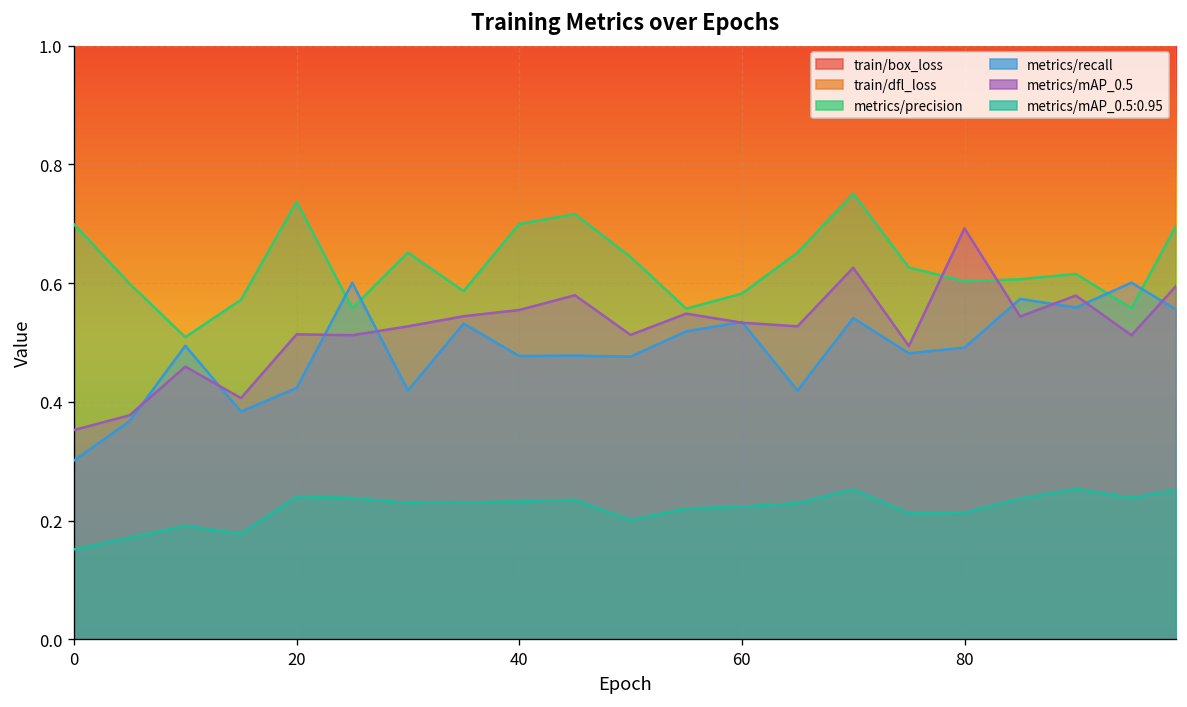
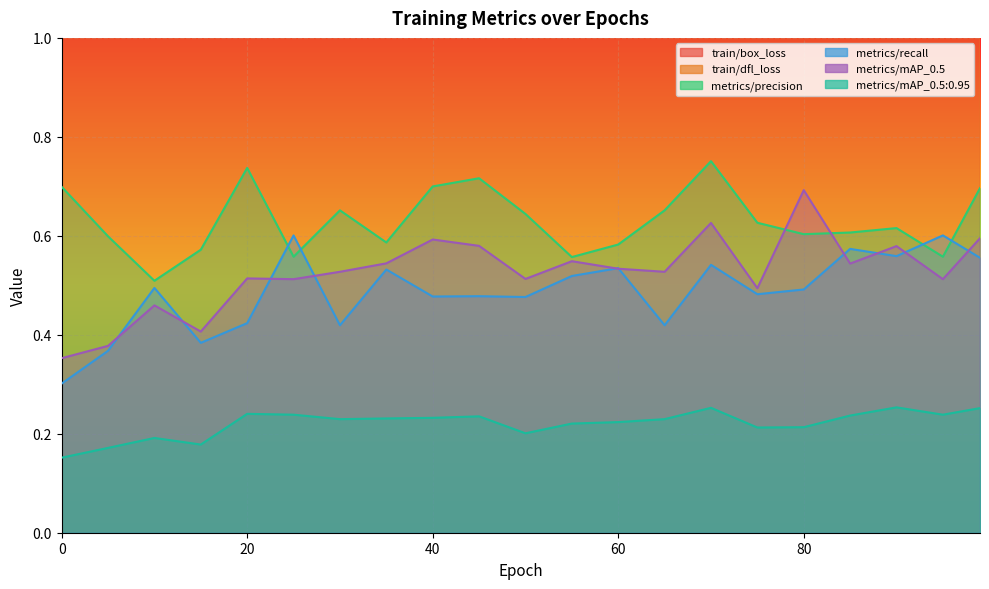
  {
    "metrics/mAP_0.5": {
      "0": 0.35,
      "20": 0.51,
-     "40": 0.55,
+     "40": 0.59,
      "80": 0.69
    }
  }
